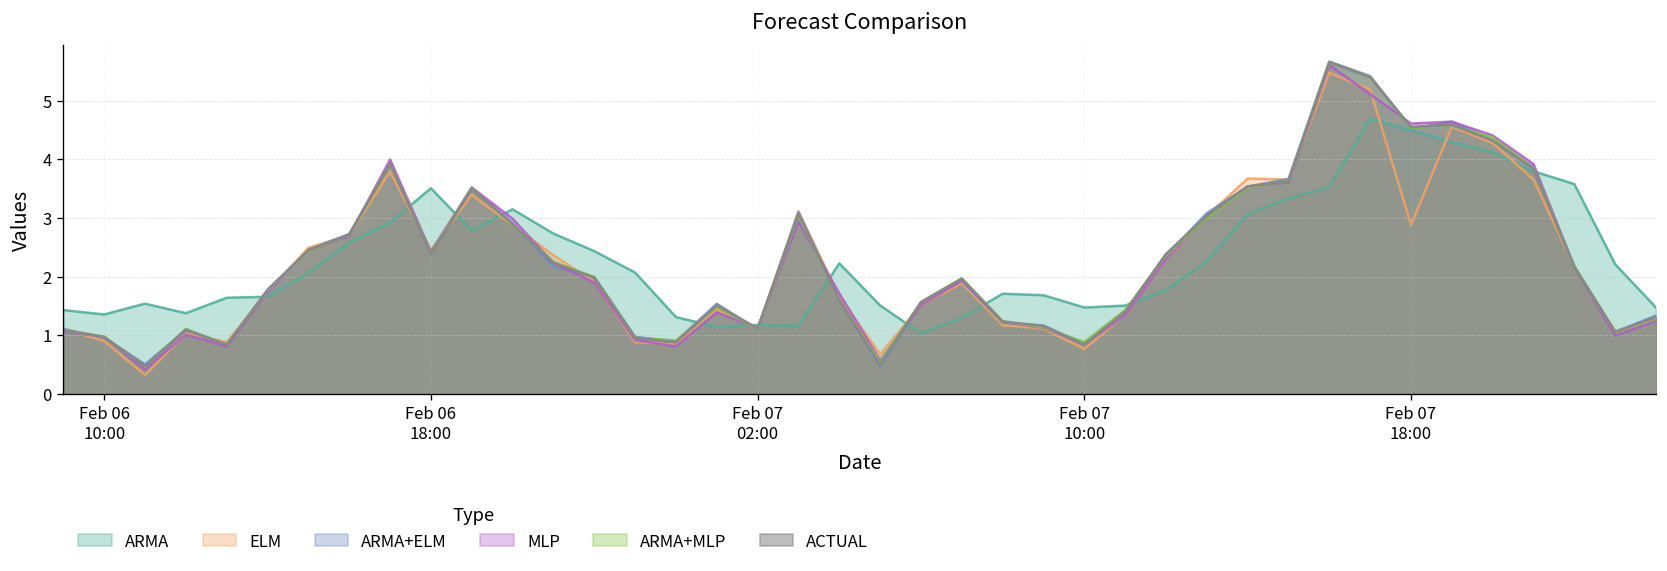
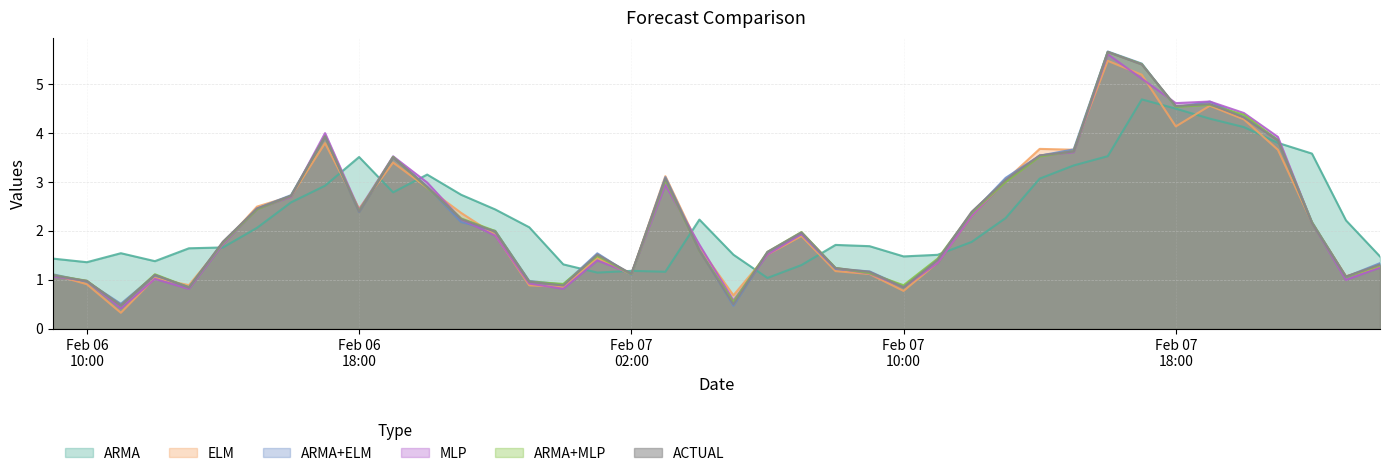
  {
    "ELM": {
      "Feb 06 10:00": 0.9,
      "Feb 07 10:00": 0.8,
-     "Feb 07 18:00": 2.9
+     "Feb 07 18:00": 4.1
    }
  }
